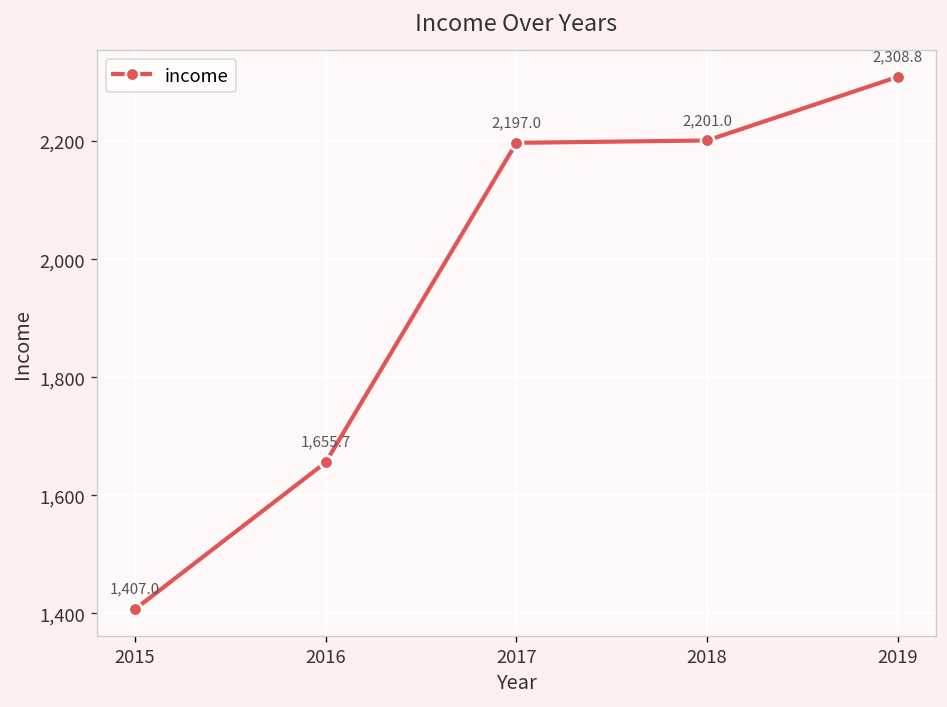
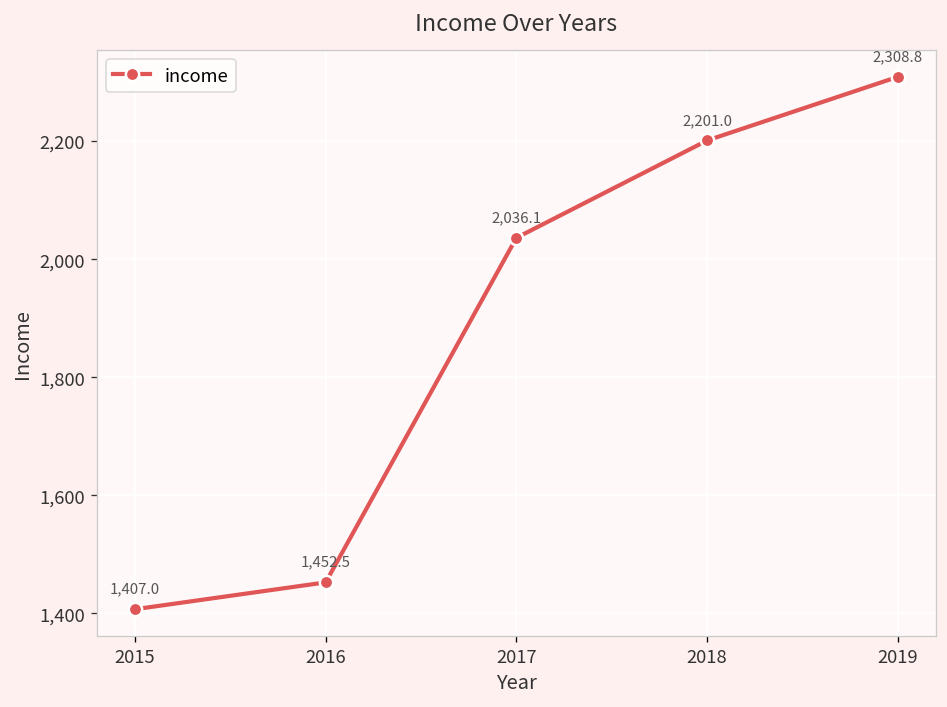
  {
    "2015": "1,407.0",
-   "2016": "1,655.7",
-   "2017": "2,197.0",
+   "2016": "1,452.5",
+   "2017": "2,036.1",
    "2018": "2,201.0",
    "2019": "2,308.8"
  }
